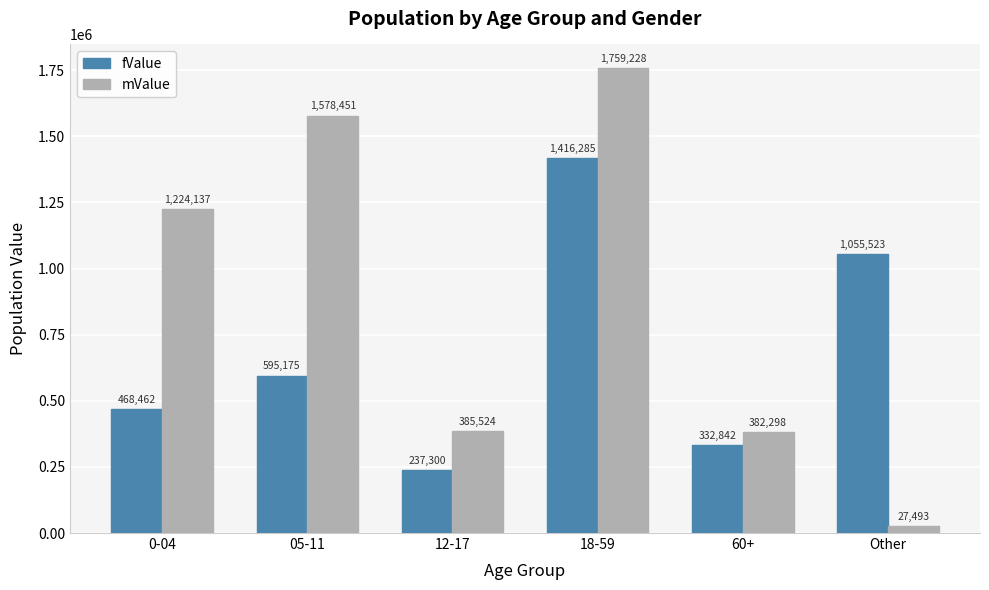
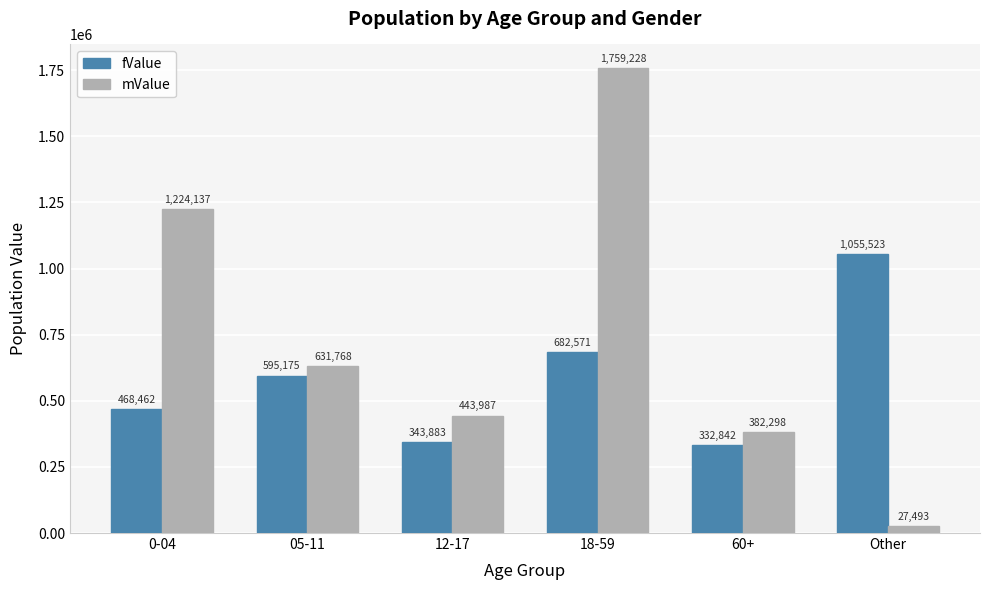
  {
    "fValue": {
      "0-04": "468,462",
      "05-11": "595,175",
-     "12-17": "237,300",
-     "18-59": "1,416,285",
+     "12-17": "343,883",
+     "18-59": "682,571",
      "60+": "332,842",
      "Other": "1,055,523"
    },
    "mValue": {
      "0-04": "1,224,137",
-     "05-11": "1,578,451",
-     "12-17": "385,524",
+     "05-11": "631,768",
+     "12-17": "443,987",
      "18-59": "1,759,228",
      "60+": "382,298",
      "Other": "27,493"
    }
  }
